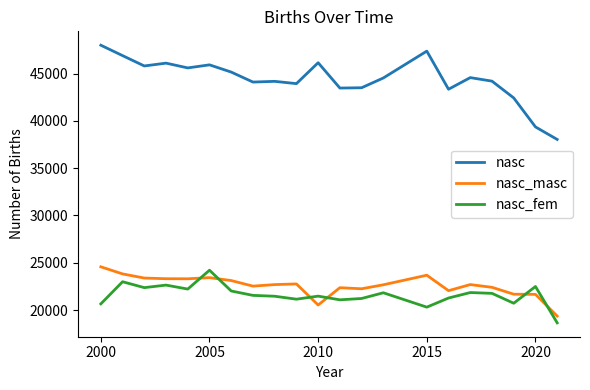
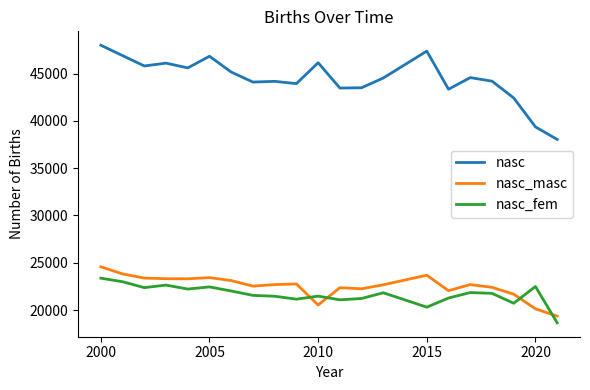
  {
    "nasc": {
      "2000": 48000,
-     "2005": 46000,
+     "2005": 47000,
      "2010": 46000,
      "2015": 47000,
      "2020": 39000
    },
    "nasc_masc": {
      "2000": 25000,
      "2005": 23000,
      "2010": 21000,
      "2015": 24000,
-     "2020": 22000
+     "2020": 20000
    },
    "nasc_fem": {
-     "2000": 21000,
-     "2005": 24000,
+     "2000": 23000,
+     "2005": 22000,
      "2010": 21000,
      "2015": 20000,
      "2020": 22000
    }
  }
